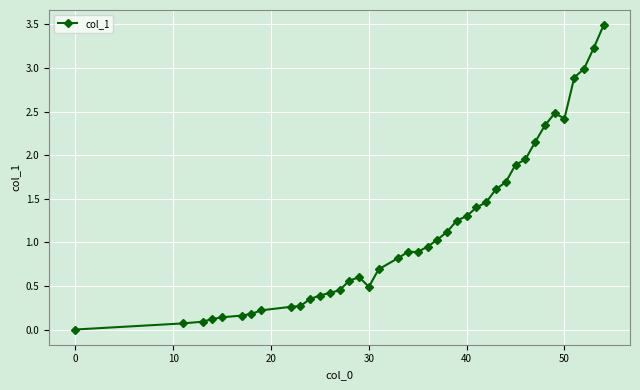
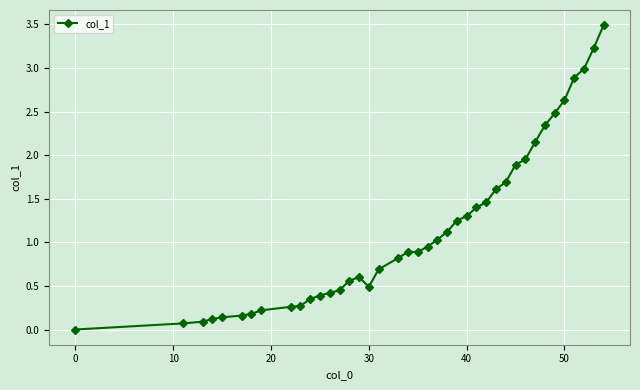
  {
    "0": 0.0,
    "30": 0.5,
    "40": 1.3,
-   "50": 2.4
+   "50": 2.6
  }
